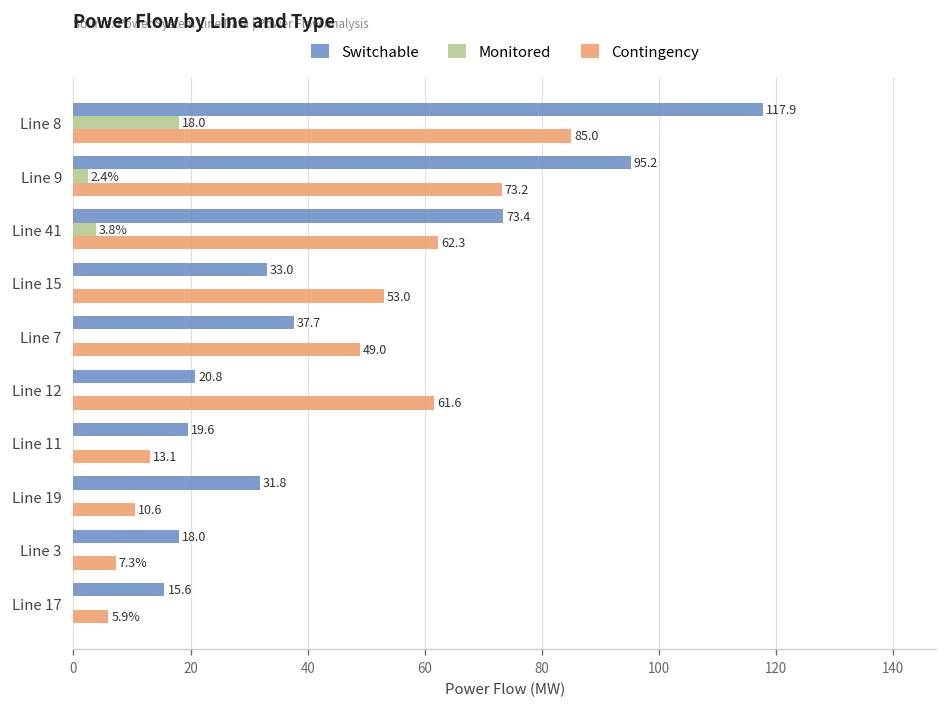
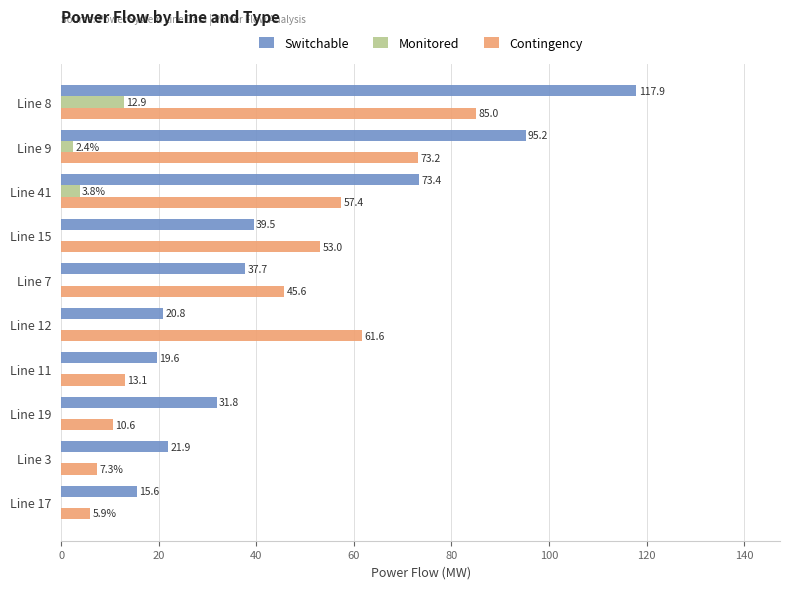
  {
    "Switchable": {
      "Line 8": "117.9",
      "Line 9": "95.2",
      "Line 41": "73.4",
-     "Line 15": "33.0",
+     "Line 15": "39.5",
      "Line 7": "37.7",
      "Line 12": "20.8",
      "Line 11": "19.6",
      "Line 19": "31.8",
-     "Line 3": "18.0",
+     "Line 3": "21.9",
      "Line 17": "15.6"
    },
    "Monitored": {
-     "Line 8": "18.0",
+     "Line 8": "12.9",
      "Line 9": "2.4%",
      "Line 41": "3.8%"
    },
    "Contingency": {
      "Line 8": "85.0",
      "Line 9": "73.2",
-     "Line 41": "62.3",
+     "Line 41": "57.4",
      "Line 15": "53.0",
-     "Line 7": "49.0",
+     "Line 7": "45.6",
      "Line 12": "61.6",
      "Line 11": "13.1",
      "Line 19": "10.6",
      "Line 3": "7.3%",
      "Line 17": "5.9%"
    }
  }
